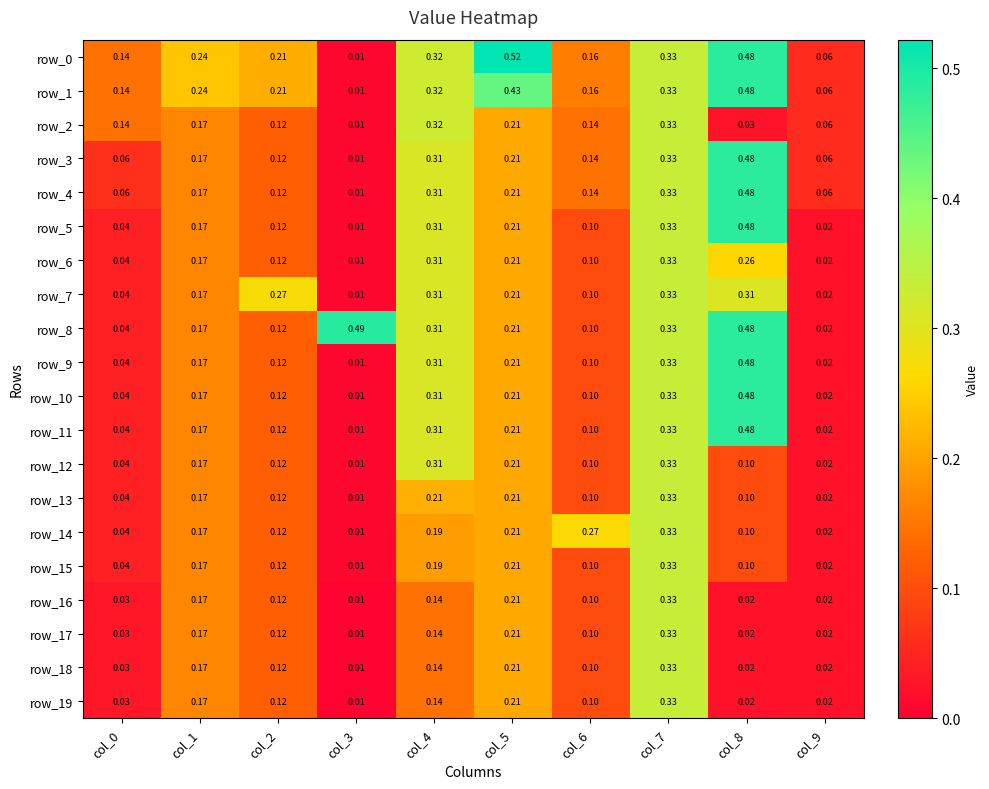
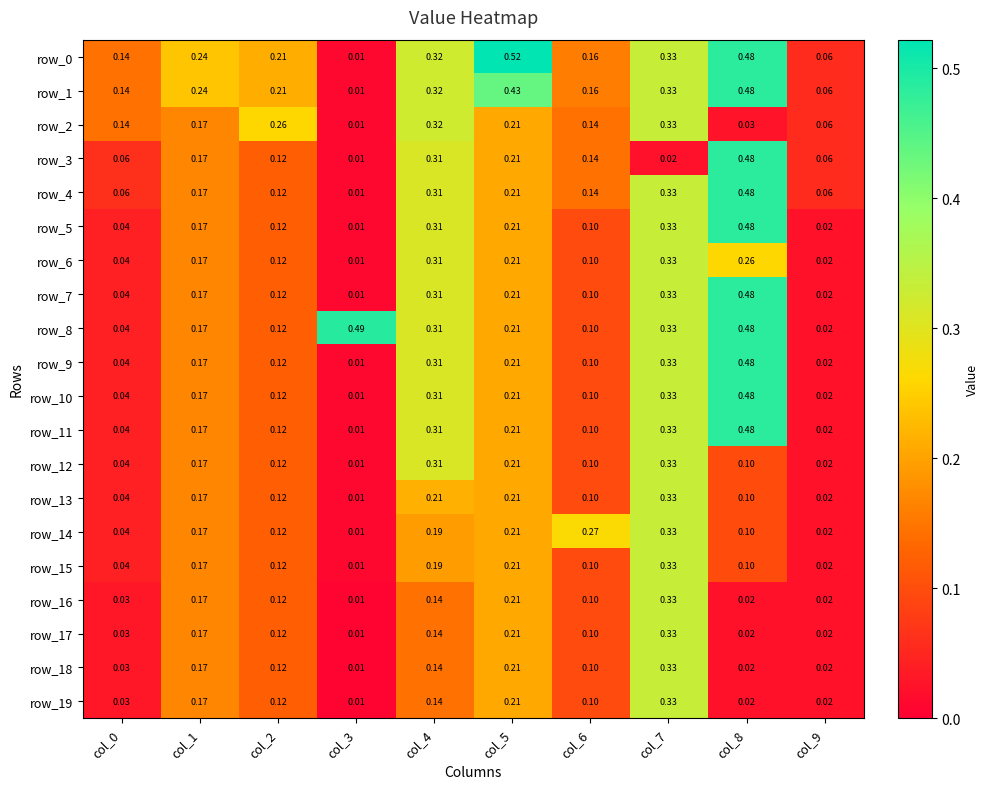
  {
    "row_0": {
      "col_0": 0.14,
      "col_1": 0.24,
      "col_2": 0.21,
      "col_3": 0.01,
      "col_4": 0.32,
      "col_5": 0.52,
      "col_6": 0.16,
      "col_7": 0.33,
      "col_8": 0.48,
      "col_9": 0.06
    },
    "row_1": {
      "col_0": 0.14,
      "col_1": 0.24,
      "col_2": 0.21,
      "col_3": 0.01,
      "col_4": 0.32,
      "col_5": 0.43,
      "col_6": 0.16,
      "col_7": 0.33,
      "col_8": 0.48,
      "col_9": 0.06
    },
    "row_2": {
      "col_0": 0.14,
      "col_1": 0.17,
-     "col_2": 0.12,
+     "col_2": 0.26,
      "col_3": 0.01,
      "col_4": 0.32,
      "col_5": 0.21,
      "col_6": 0.14,
      "col_7": 0.33,
      "col_8": 0.03,
      "col_9": 0.06
    },
    "row_3": {
      "col_0": 0.06,
      "col_1": 0.17,
      "col_2": 0.12,
      "col_3": 0.01,
      "col_4": 0.31,
      "col_5": 0.21,
      "col_6": 0.14,
-     "col_7": 0.33,
+     "col_7": 0.02,
      "col_8": 0.48,
      "col_9": 0.06
    },
    "row_4": {
      "col_0": 0.06,
      "col_1": 0.17,
      "col_2": 0.12,
      "col_3": 0.01,
      "col_4": 0.31,
      "col_5": 0.21,
      "col_6": 0.14,
      "col_7": 0.33,
      "col_8": 0.48,
      "col_9": 0.06
    },
    "row_5": {
      "col_0": 0.04,
      "col_1": 0.17,
      "col_2": 0.12,
      "col_3": 0.01,
      "col_4": 0.31,
      "col_5": 0.21,
      "col_6": 0.10,
      "col_7": 0.33,
      "col_8": 0.48,
      "col_9": 0.02
    },
    "row_6": {
      "col_0": 0.04,
      "col_1": 0.17,
      "col_2": 0.12,
      "col_3": 0.01,
      "col_4": 0.31,
      "col_5": 0.21,
      "col_6": 0.10,
      "col_7": 0.33,
      "col_8": 0.26,
      "col_9": 0.02
    },
    "row_7": {
      "col_0": 0.04,
      "col_1": 0.17,
-     "col_2": 0.27,
+     "col_2": 0.12,
      "col_3": 0.01,
      "col_4": 0.31,
      "col_5": 0.21,
      "col_6": 0.10,
      "col_7": 0.33,
-     "col_8": 0.31,
+     "col_8": 0.48,
      "col_9": 0.02
    },
    "row_8": {
      "col_0": 0.04,
      "col_1": 0.17,
      "col_2": 0.12,
      "col_3": 0.49,
      "col_4": 0.31,
      "col_5": 0.21,
      "col_6": 0.10,
      "col_7": 0.33,
      "col_8": 0.48,
      "col_9": 0.02
    },
    "row_9": {
      "col_0": 0.04,
      "col_1": 0.17,
      "col_2": 0.12,
      "col_3": 0.01,
      "col_4": 0.31,
      "col_5": 0.21,
      "col_6": 0.10,
      "col_7": 0.33,
      "col_8": 0.48,
      "col_9": 0.02
    },
    "row_10": {
      "col_0": 0.04,
      "col_1": 0.17,
      "col_2": 0.12,
      "col_3": 0.01,
      "col_4": 0.31,
      "col_5": 0.21,
      "col_6": 0.10,
      "col_7": 0.33,
      "col_8": 0.48,
      "col_9": 0.02
    },
    "row_11": {
      "col_0": 0.04,
      "col_1": 0.17,
      "col_2": 0.12,
      "col_3": 0.01,
      "col_4": 0.31,
      "col_5": 0.21,
      "col_6": 0.10,
      "col_7": 0.33,
      "col_8": 0.48,
      "col_9": 0.02
    },
    "row_12": {
      "col_0": 0.04,
      "col_1": 0.17,
      "col_2": 0.12,
      "col_3": 0.01,
      "col_4": 0.31,
      "col_5": 0.21,
      "col_6": 0.10,
      "col_7": 0.33,
      "col_8": 0.10,
      "col_9": 0.02
    },
    "row_13": {
      "col_0": 0.04,
      "col_1": 0.17,
      "col_2": 0.12,
      "col_3": 0.01,
      "col_4": 0.21,
      "col_5": 0.21,
      "col_6": 0.10,
      "col_7": 0.33,
      "col_8": 0.10,
      "col_9": 0.02
    },
    "row_14": {
      "col_0": 0.04,
      "col_1": 0.17,
      "col_2": 0.12,
      "col_3": 0.01,
      "col_4": 0.19,
      "col_5": 0.21,
      "col_6": 0.27,
      "col_7": 0.33,
      "col_8": 0.10,
      "col_9": 0.02
    },
    "row_15": {
      "col_0": 0.04,
      "col_1": 0.17,
      "col_2": 0.12,
      "col_3": 0.01,
      "col_4": 0.19,
      "col_5": 0.21,
      "col_6": 0.10,
      "col_7": 0.33,
      "col_8": 0.10,
      "col_9": 0.02
    },
    "row_16": {
      "col_0": 0.03,
      "col_1": 0.17,
      "col_2": 0.12,
      "col_3": 0.01,
      "col_4": 0.14,
      "col_5": 0.21,
      "col_6": 0.10,
      "col_7": 0.33,
      "col_8": 0.02,
      "col_9": 0.02
    },
    "row_17": {
      "col_0": 0.03,
      "col_1": 0.17,
      "col_2": 0.12,
      "col_3": 0.01,
      "col_4": 0.14,
      "col_5": 0.21,
      "col_6": 0.10,
      "col_7": 0.33,
      "col_8": 0.02,
      "col_9": 0.02
    },
    "row_18": {
      "col_0": 0.03,
      "col_1": 0.17,
      "col_2": 0.12,
      "col_3": 0.01,
      "col_4": 0.14,
      "col_5": 0.21,
      "col_6": 0.10,
      "col_7": 0.33,
      "col_8": 0.02,
      "col_9": 0.02
    },
    "row_19": {
      "col_0": 0.03,
      "col_1": 0.17,
      "col_2": 0.12,
      "col_3": 0.01,
      "col_4": 0.14,
      "col_5": 0.21,
      "col_6": 0.10,
      "col_7": 0.33,
      "col_8": 0.02,
      "col_9": 0.02
    }
  }
